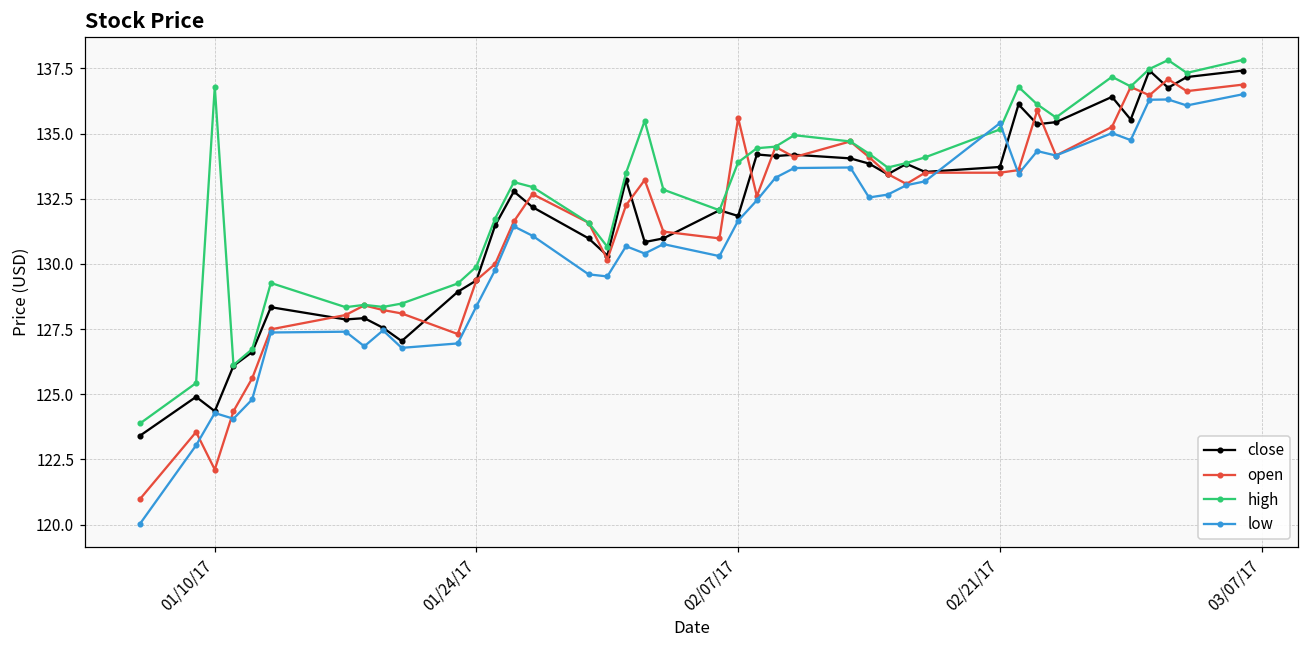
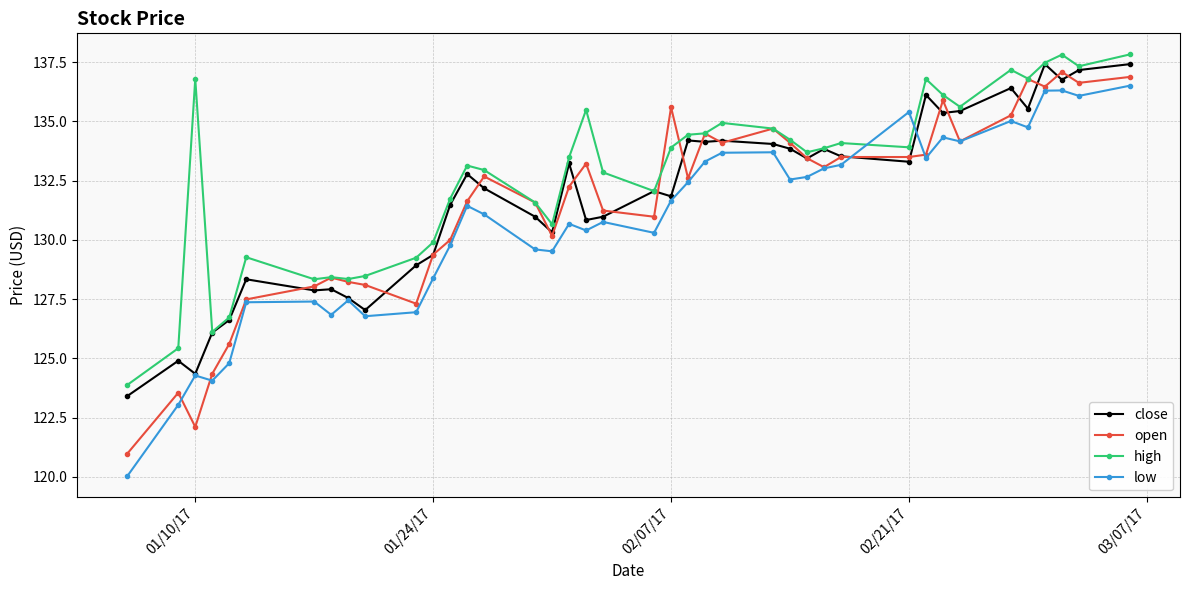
  {
    "close": {
      "02/07/17": 131.8,
-     "02/21/17": 133.7
+     "02/21/17": 133.3
    },
    "open": {
      "01/10/17": 122.1,
      "02/07/17": 135.6,
      "02/21/17": 133.5
    },
    "high": {
      "01/10/17": 136.8,
      "01/24/17": 129.9,
      "02/07/17": 133.9,
-     "02/21/17": 135.2
+     "02/21/17": 133.9
    },
    "low": {
      "01/24/17": 128.4,
      "02/07/17": 131.7,
      "02/21/17": 135.4
    }
  }
